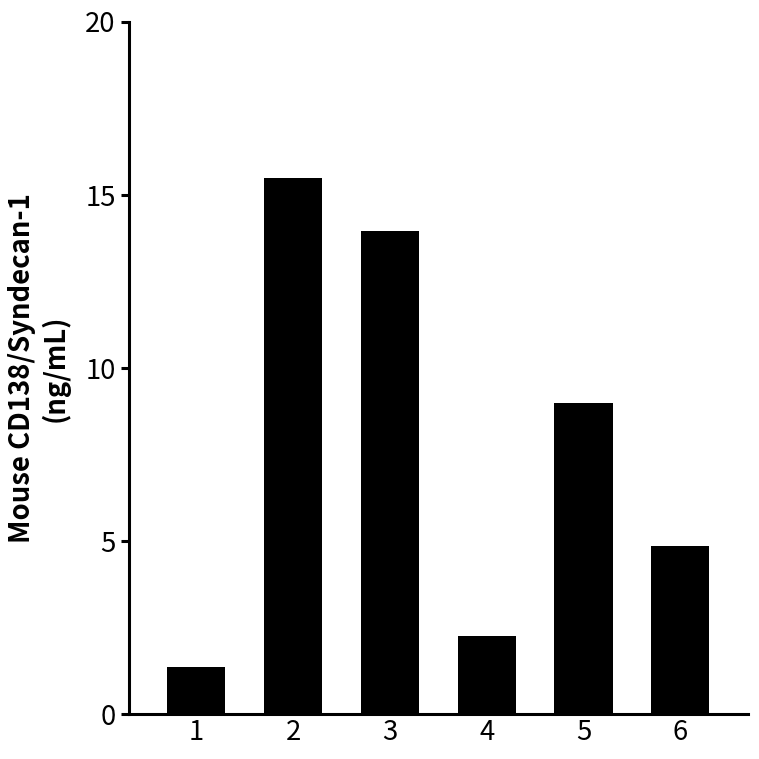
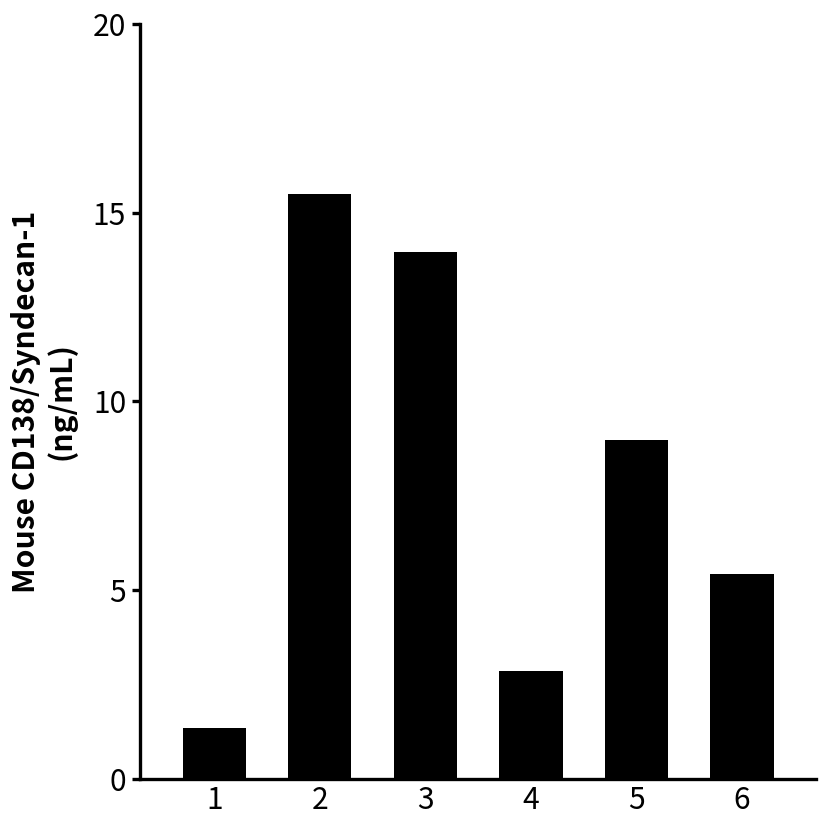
  {
    "1": 1.4,
    "2": 15.5,
    "3": 14.0,
-   "4": 2.3,
+   "4": 2.9,
    "5": 9.0,
-   "6": 4.8
+   "6": 5.4
  }
